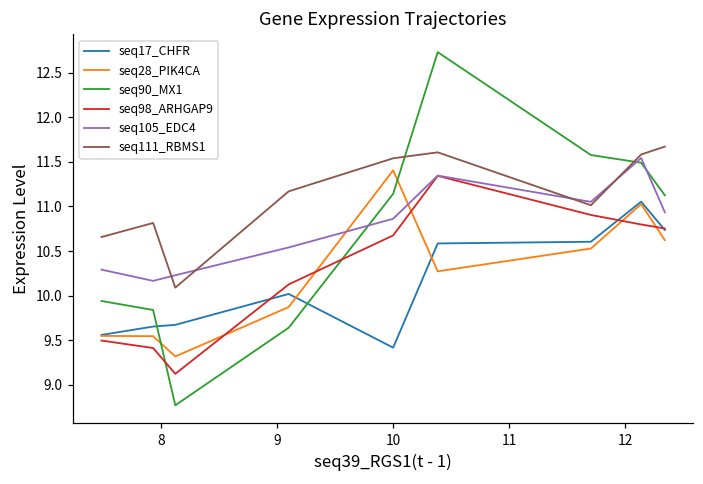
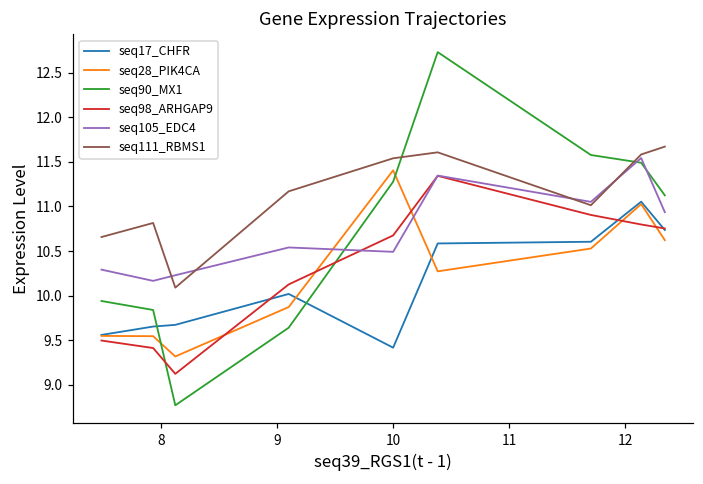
  {
    "seq17_CHFR": {
      "10": 9.4
    },
    "seq28_PIK4CA": {
      "10": 11.4
    },
    "seq90_MX1": {
-     "10": 11.1
+     "10": 11.3
    },
    "seq98_ARHGAP9": {
      "10": 10.7
    },
    "seq105_EDC4": {
-     "10": 10.9
+     "10": 10.5
    },
    "seq111_RBMS1": {
      "10": 11.5
    }
  }
